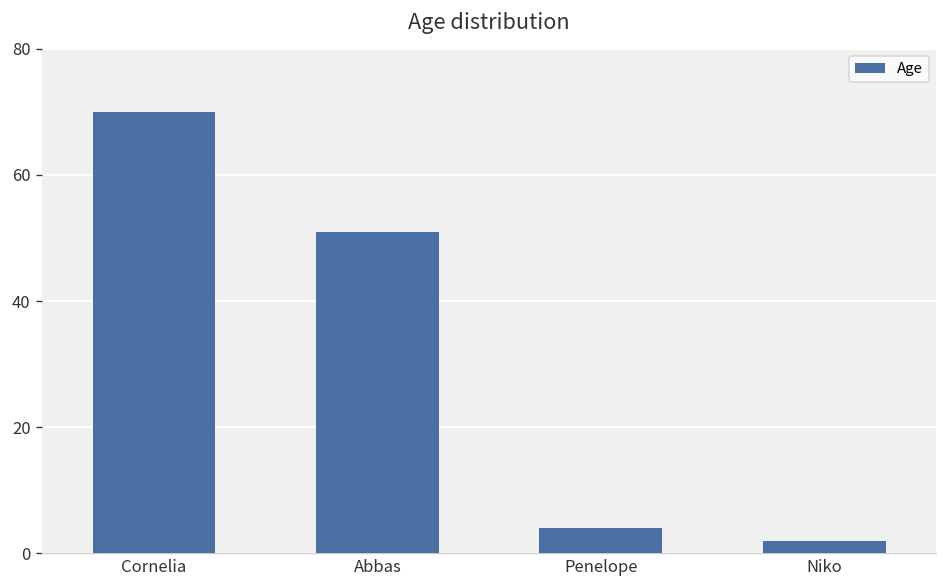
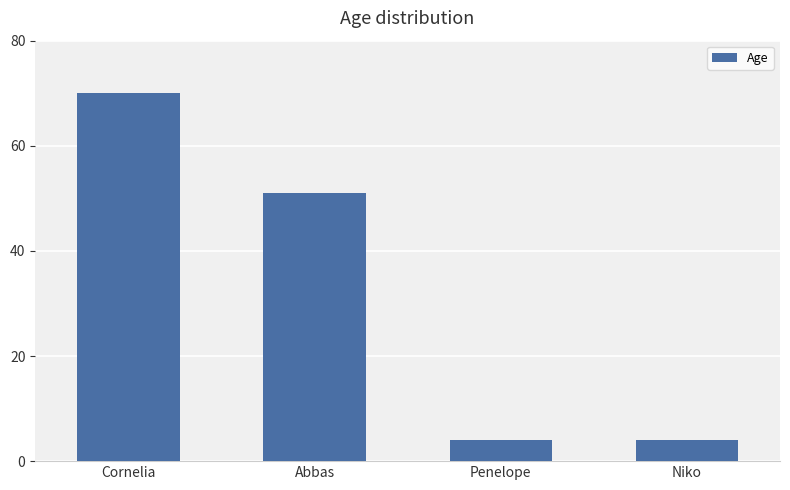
  {
    "Cornelia": 70,
    "Abbas": 51,
    "Penelope": 4,
-   "Niko": 2
+   "Niko": 4
  }
